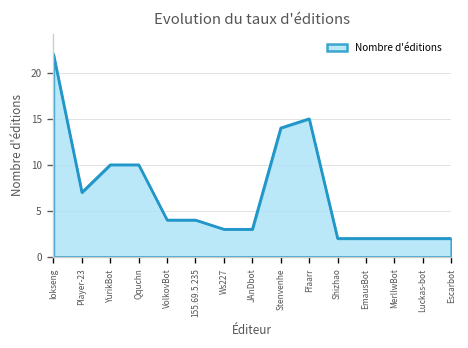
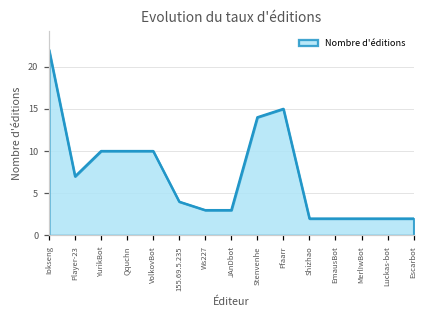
  {
    "Iokseng": 22,
    "Player-23": 7,
    "YurikBot": 10,
    "Qquchn": 10,
-   "VolkovBot": 4,
+   "VolkovBot": 10,
    "155.69.5.235": 4,
    "Ws227": 3,
    "JAnDbot": 3,
    "Stenvenhe": 14,
    "Ffaarr": 15,
    "Shizhao": 2,
    "EmausBot": 2,
    "MerlIwBot": 2,
    "Luckas-bot": 2,
    "Escarbot": 2
  }
